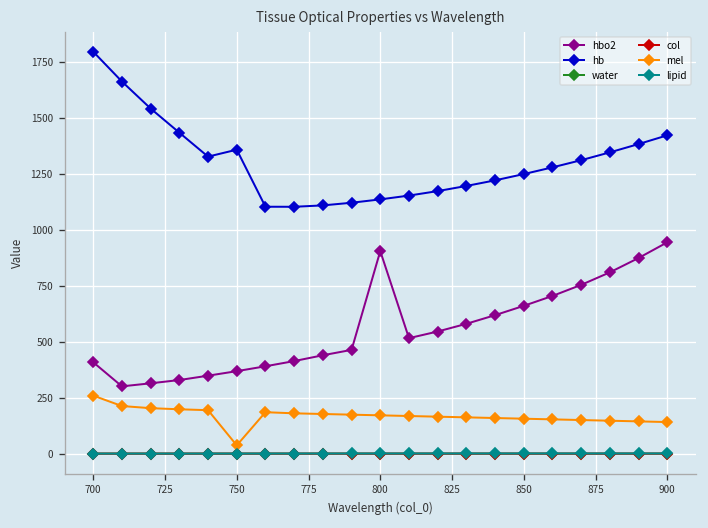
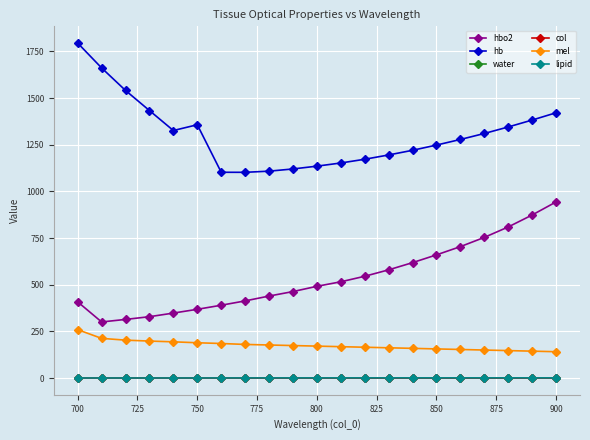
  {
    "hbo2": {
      "700": 410,
      "750": 370,
-     "800": 900,
+     "800": 490,
      "850": 660,
      "900": 940
    },
    "hb": {
      "700": 1790,
      "750": 1360,
      "800": 1140,
      "850": 1250,
      "900": 1420
    },
    "lipid": {
      "700": 0,
      "750": 0,
      "800": 0,
      "850": 0,
      "900": 0
    },
    "mel": {
      "700": 260,
-     "750": 40,
+     "750": 190,
      "800": 170,
      "850": 160,
      "900": 140
    }
  }
